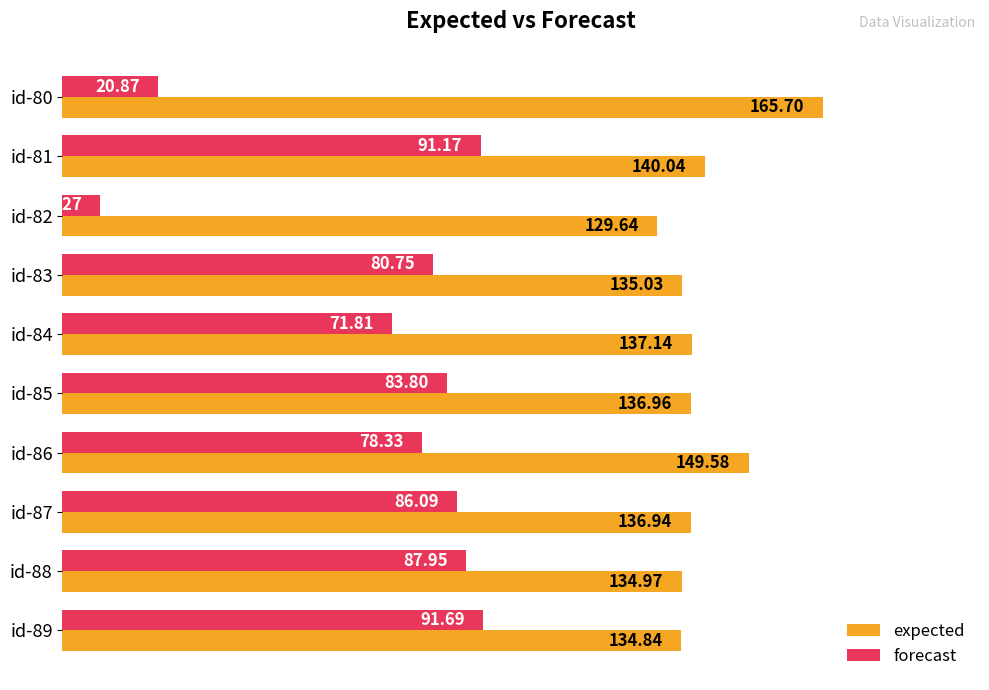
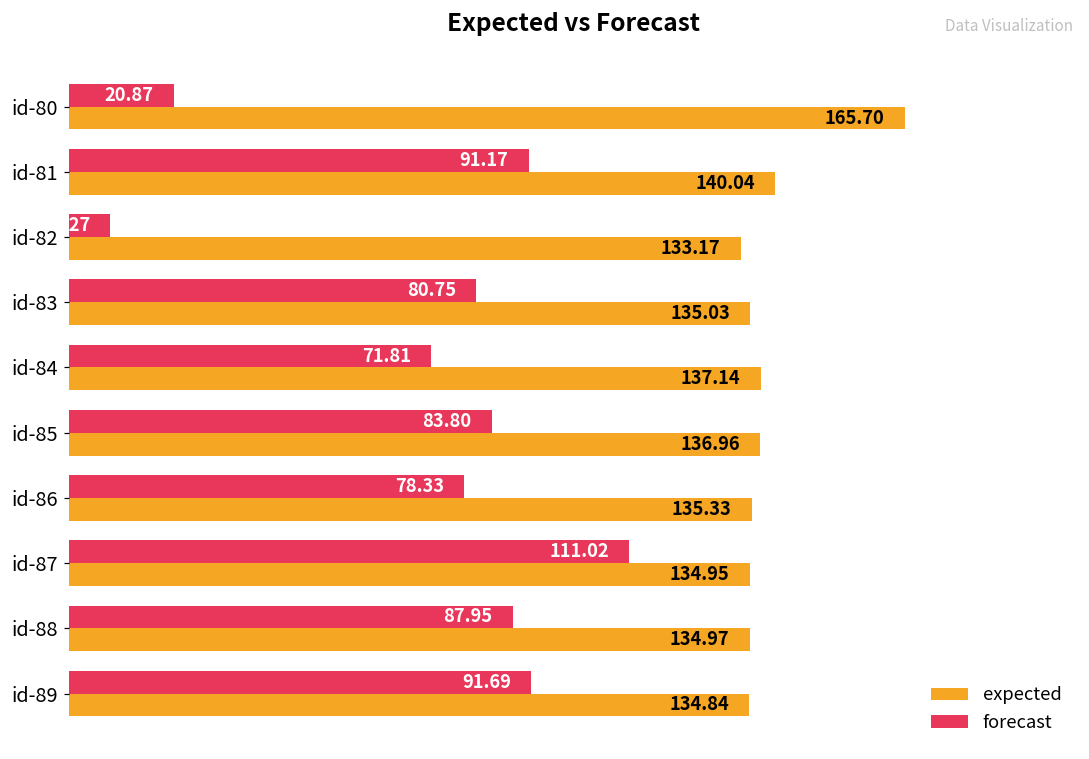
  {
    "expected": {
      "id-80": 165.70,
      "id-81": 140.04,
-     "id-82": 129.64,
+     "id-82": 133.17,
      "id-83": 135.03,
      "id-84": 137.14,
      "id-85": 136.96,
-     "id-86": 149.58,
-     "id-87": 136.94,
+     "id-86": 135.33,
+     "id-87": 134.95,
      "id-88": 134.97,
      "id-89": 134.84
    },
    "forecast": {
      "id-80": 20.87,
      "id-81": 91.17,
      "id-82": 8.27,
      "id-83": 80.75,
      "id-84": 71.81,
      "id-85": 83.80,
      "id-86": 78.33,
-     "id-87": 86.09,
+     "id-87": 111.02,
      "id-88": 87.95,
      "id-89": 91.69
    }
  }
